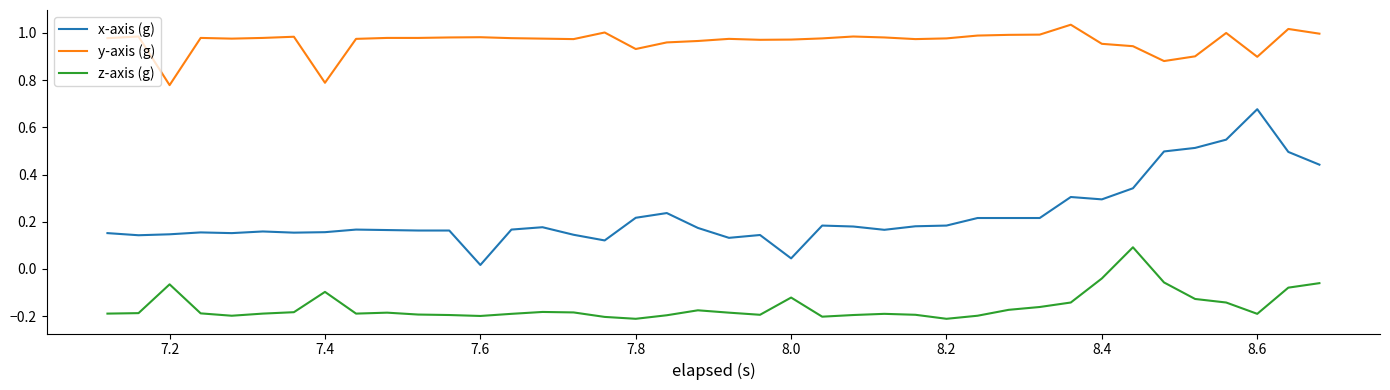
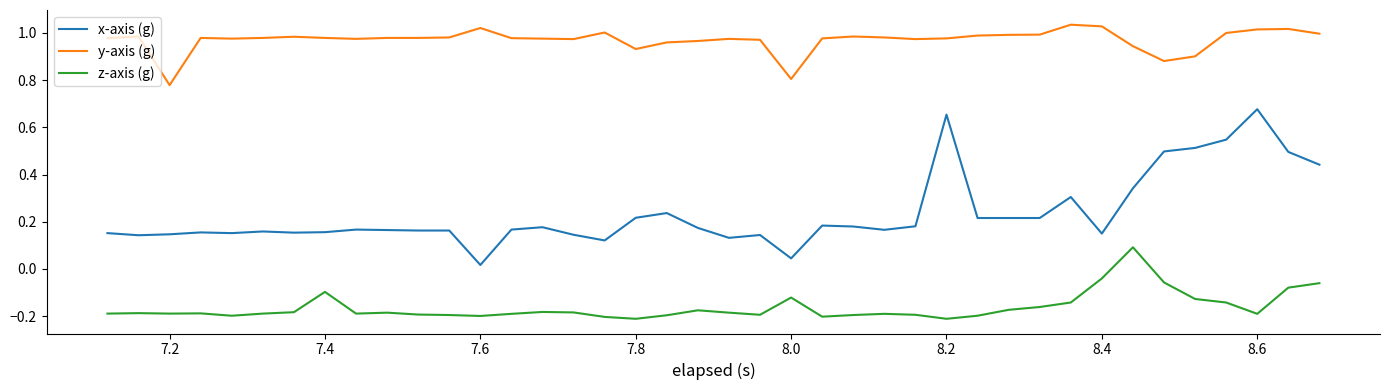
  {
    "x-axis (g)": {
      "7.2": 0.15,
      "7.4": 0.16,
      "7.6": 0.02,
      "7.8": 0.22,
      "8.0": 0.05,
-     "8.2": 0.18,
-     "8.4": 0.30,
+     "8.2": 0.65,
+     "8.4": 0.15,
      "8.6": 0.68
    },
    "y-axis (g)": {
      "7.2": 0.78,
-     "7.4": 0.79,
-     "7.6": 0.98,
+     "7.4": 0.98,
+     "7.6": 1.02,
      "7.8": 0.93,
-     "8.0": 0.97,
+     "8.0": 0.81,
      "8.2": 0.98,
-     "8.4": 0.95,
-     "8.6": 0.90
+     "8.4": 1.03,
+     "8.6": 1.02
    },
    "z-axis (g)": {
-     "7.2": -0.07,
+     "7.2": -0.19,
      "7.4": -0.10,
      "7.6": -0.20,
      "7.8": -0.21,
      "8.0": -0.12,
      "8.2": -0.21,
      "8.4": -0.04,
      "8.6": -0.19
    }
  }
